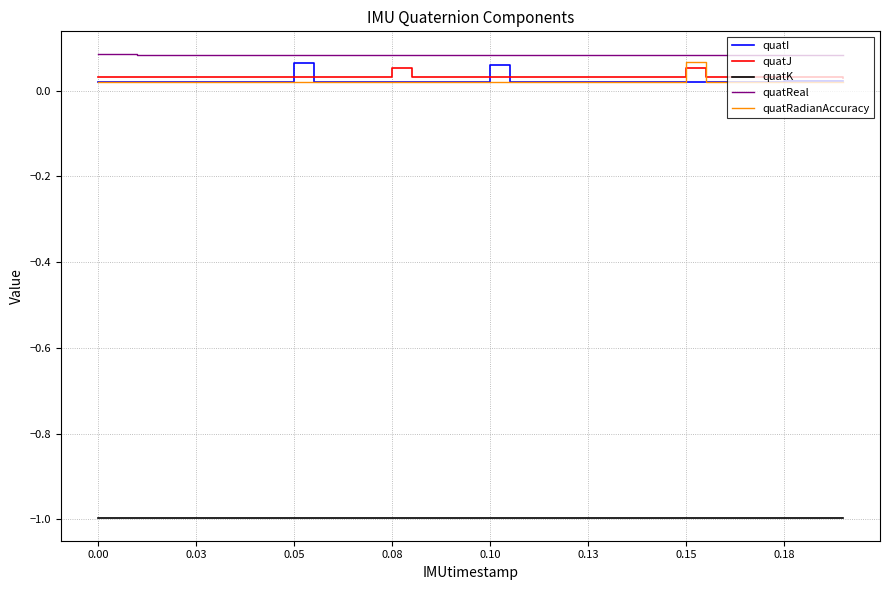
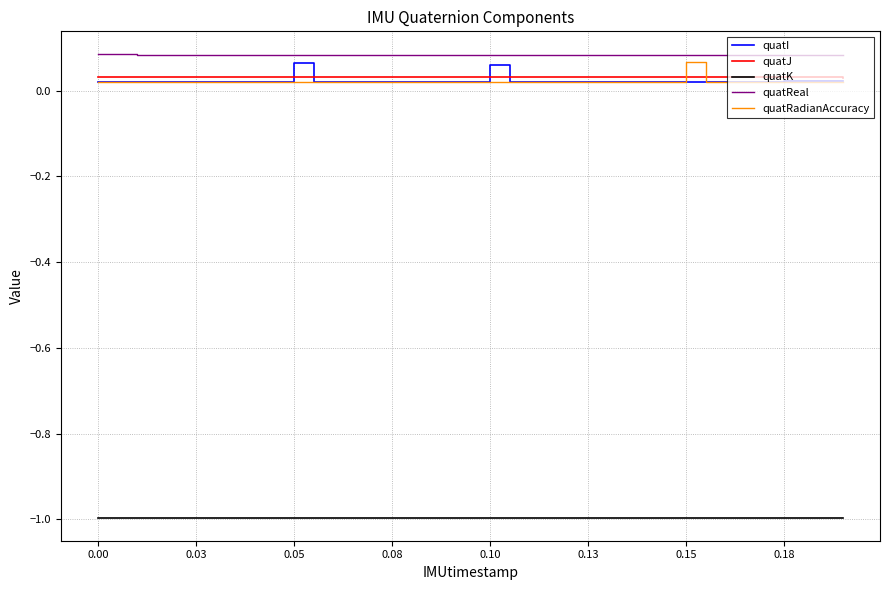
  {
    "quatI": {
      "0.05": 0.06,
      "0.10": 0.06,
      "0.15": 0.02
    },
    "quatJ": {
      "0.00": 0.03,
      "0.05": 0.03,
-     "0.08": 0.05,
+     "0.08": 0.03,
      "0.10": 0.03,
-     "0.15": 0.05
+     "0.15": 0.03
    },
    "quatK": {
      "0.00": -1.00,
      "0.05": -1.00,
      "0.08": -1.00,
      "0.10": -1.00,
      "0.15": -1.00
    },
    "quatReal": {
      "0.00": 0.08,
      "0.05": 0.08,
      "0.08": 0.08,
      "0.10": 0.08,
      "0.15": 0.08
    },
    "quatRadianAccuracy": {
      "0.05": 0.02,
      "0.10": 0.02,
      "0.15": 0.07
    }
  }
